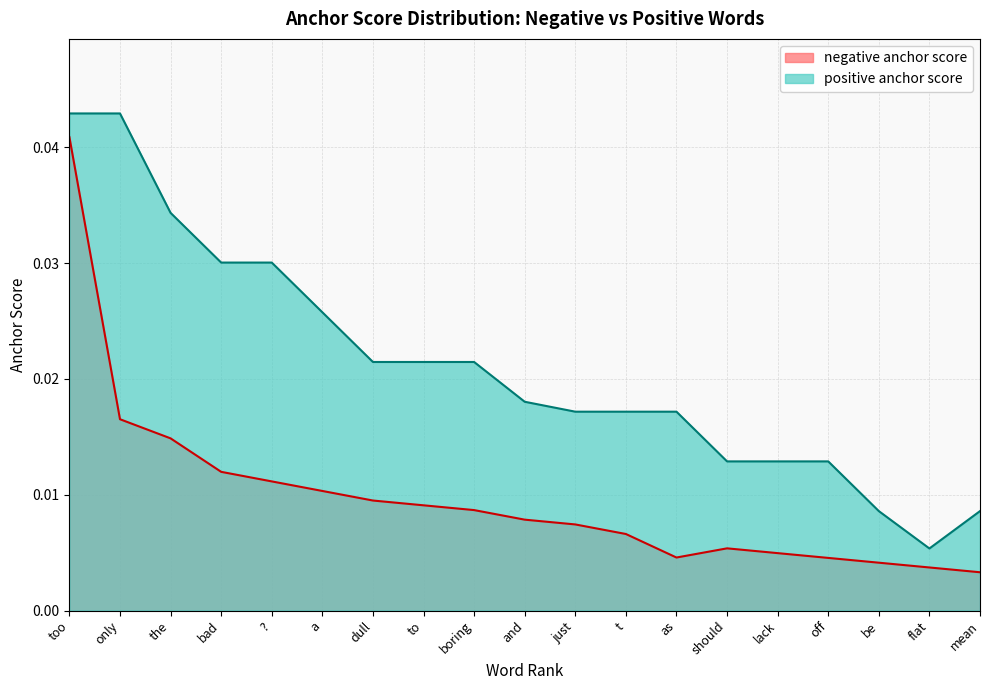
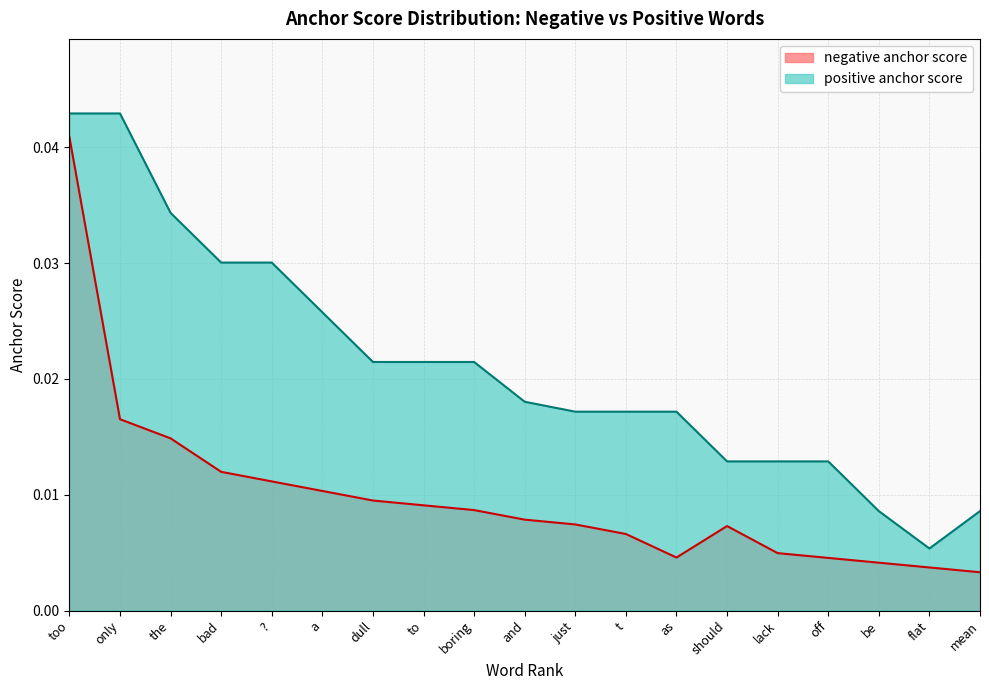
  {
    "negative anchor score": {
      "too": 0.0409,
      "only": 0.0165,
      "the": 0.0149,
      "bad": 0.0120,
      "?": 0.0111,
      "a": 0.0103,
      "dull": 0.0095,
      "to": 0.0091,
      "boring": 0.0087,
      "and": 0.0078,
      "just": 0.0074,
      "t": 0.0066,
      "as": 0.0046,
-     "should": 0.0054,
+     "should": 0.0073,
      "lack": 0.0050,
      "off": 0.0045,
      "be": 0.0041,
      "flat": 0.0037,
      "mean": 0.0033
    },
    "positive anchor score": {
      "too": 0.0429,
      "only": 0.0429,
      "the": 0.0343,
      "bad": 0.0300,
      "?": 0.0300,
      "a": 0.0258,
      "dull": 0.0215,
      "to": 0.0215,
      "boring": 0.0215,
      "and": 0.0180,
      "just": 0.0172,
      "t": 0.0172,
      "as": 0.0172,
      "should": 0.0129,
      "lack": 0.0129,
      "off": 0.0129,
      "be": 0.0086,
      "flat": 0.0054,
      "mean": 0.0086
    }
  }
